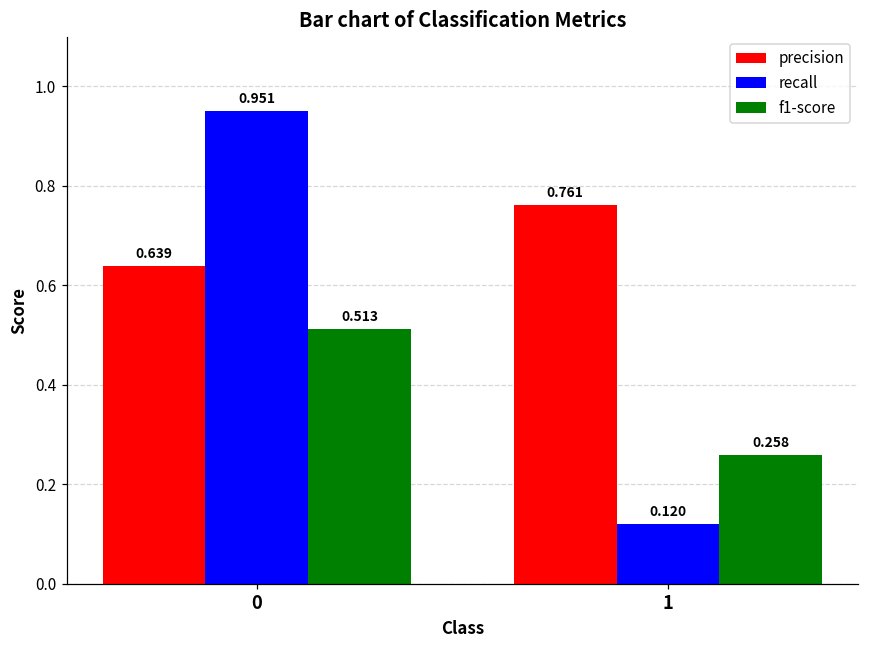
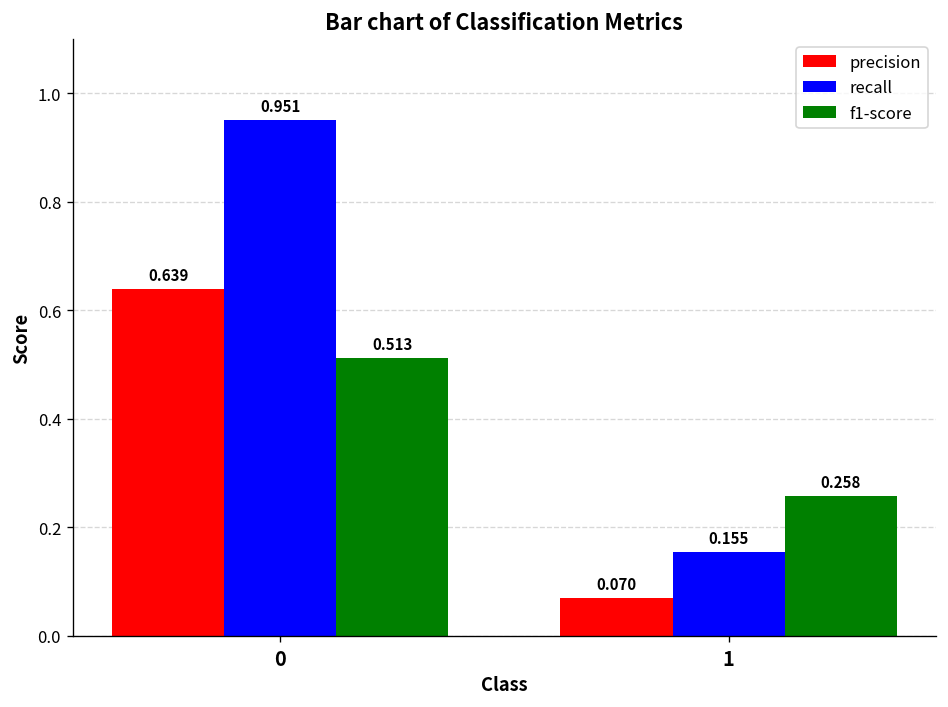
  {
    "precision": {
      "0": 0.639,
-     "1": 0.761
+     "1": 0.070
    },
    "recall": {
      "0": 0.951,
-     "1": 0.120
+     "1": 0.155
    },
    "f1-score": {
      "0": 0.513,
      "1": 0.258
    }
  }
